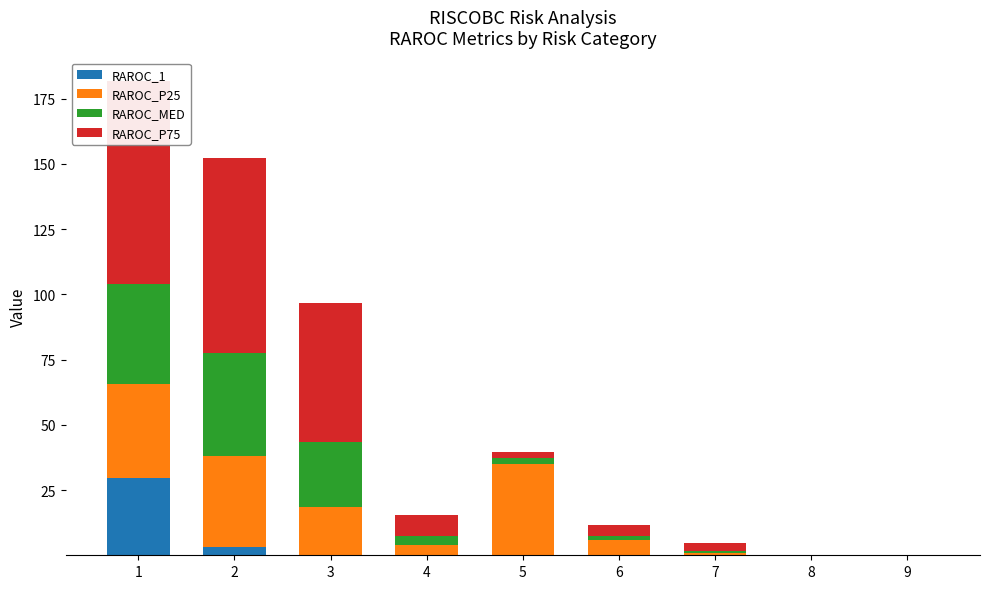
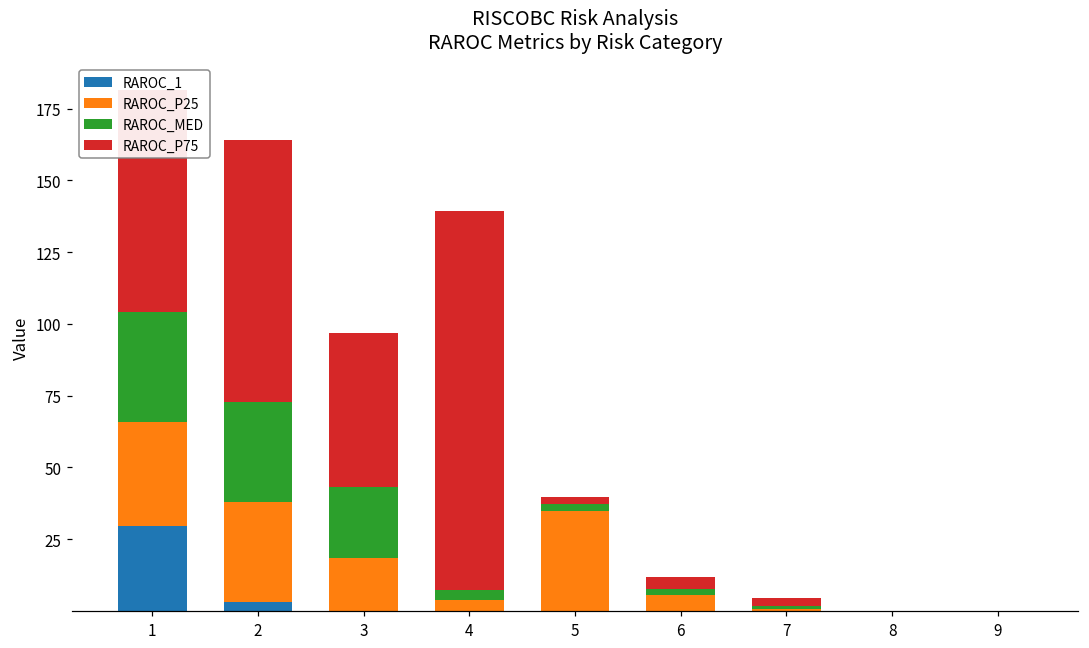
  {
    "RAROC_1": {
      "1": 30,
      "2": 3,
      "3": 0
    },
    "RAROC_P25": {
      "1": 36,
      "2": 35,
      "3": 18,
      "4": 4,
      "5": 35,
      "6": 6
    },
    "RAROC_MED": {
      "1": 38,
-     "2": 40,
+     "2": 35,
      "3": 25,
      "4": 4,
      "5": 2,
      "6": 2
    },
    "RAROC_P75": {
-     "2": 75,
+     "2": 91,
      "3": 53,
-     "4": 8,
+     "4": 132,
      "5": 2,
      "6": 4,
      "7": 3
    }
  }
